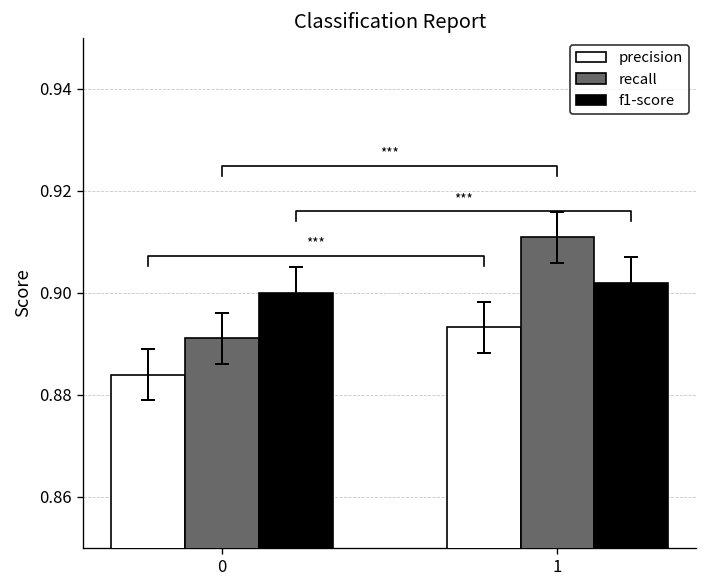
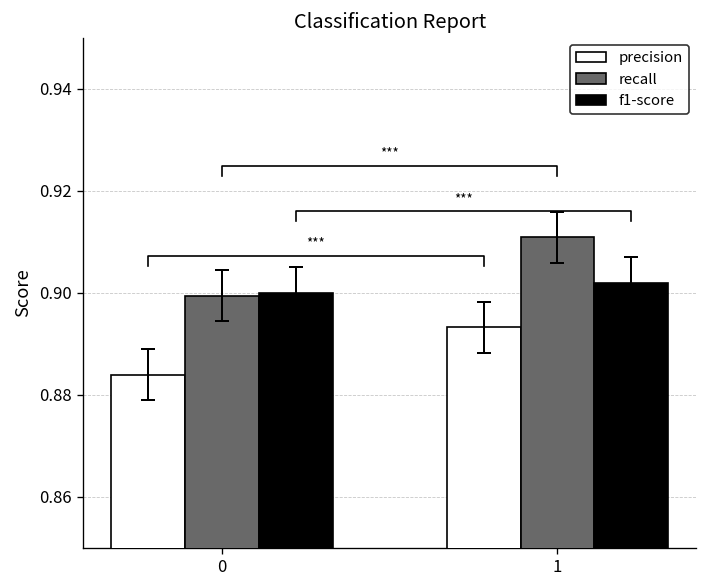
  {
    "precision": {
      "0": 0.884,
      "1": 0.893
    },
    "recall": {
-     "0": 0.891,
+     "0": 0.899,
      "1": 0.911
    }
  }
